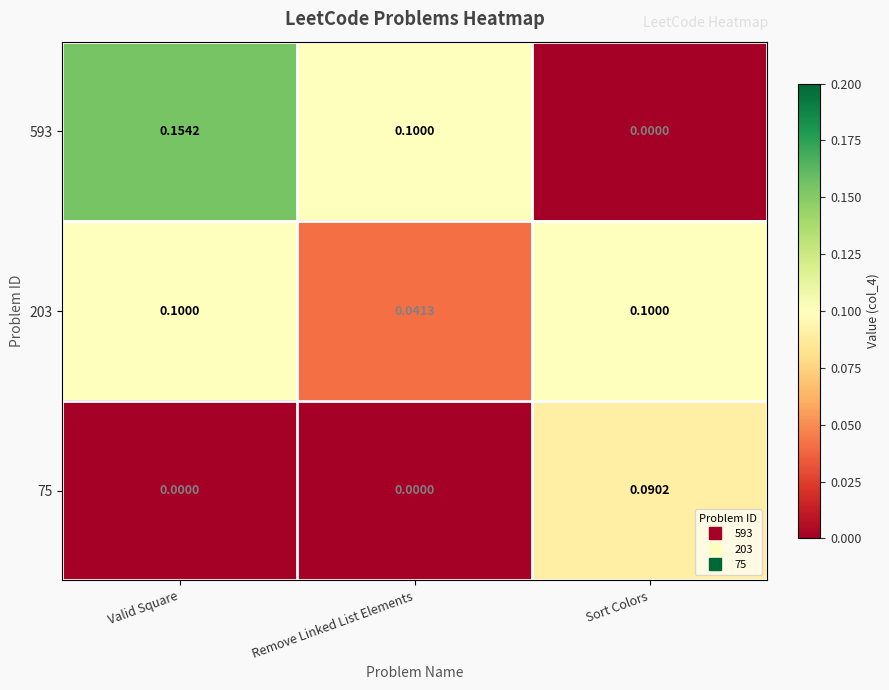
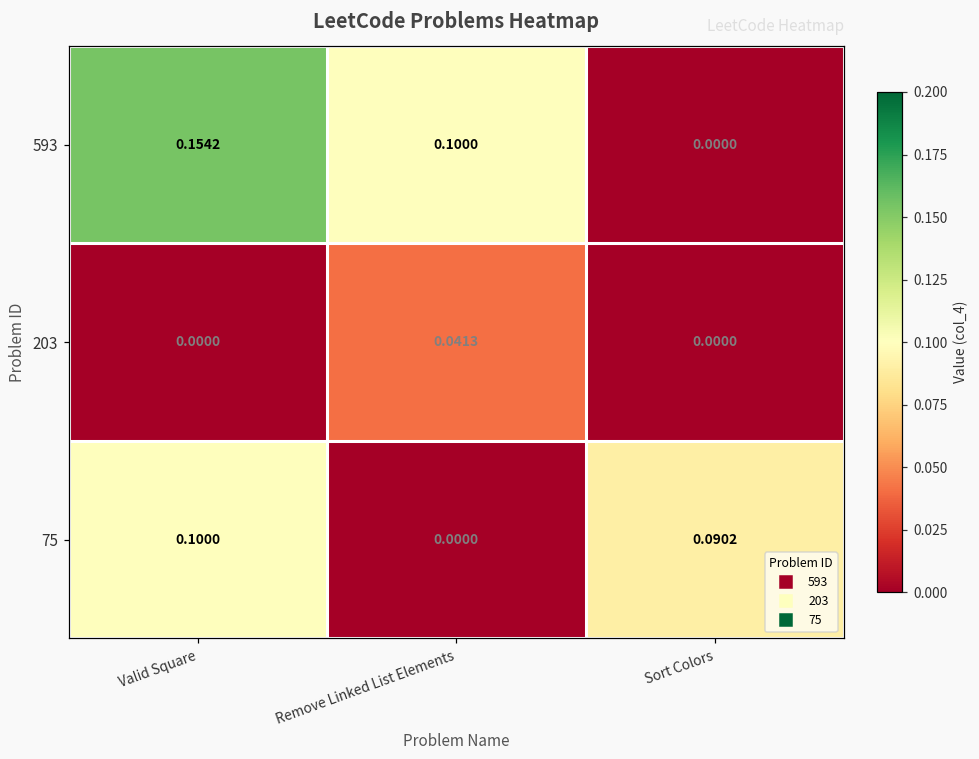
  {
    "593": {
      "Valid Square": 0.1542,
      "Remove Linked List Elements": 0.1000,
      "Sort Colors": 0.0000
    },
    "203": {
-     "Valid Square": 0.1000,
+     "Valid Square": 0.0000,
      "Remove Linked List Elements": 0.0413,
-     "Sort Colors": 0.1000
+     "Sort Colors": 0.0000
    },
    "75": {
-     "Valid Square": 0.0000,
+     "Valid Square": 0.1000,
      "Remove Linked List Elements": 0.0000,
      "Sort Colors": 0.0902
    }
  }
